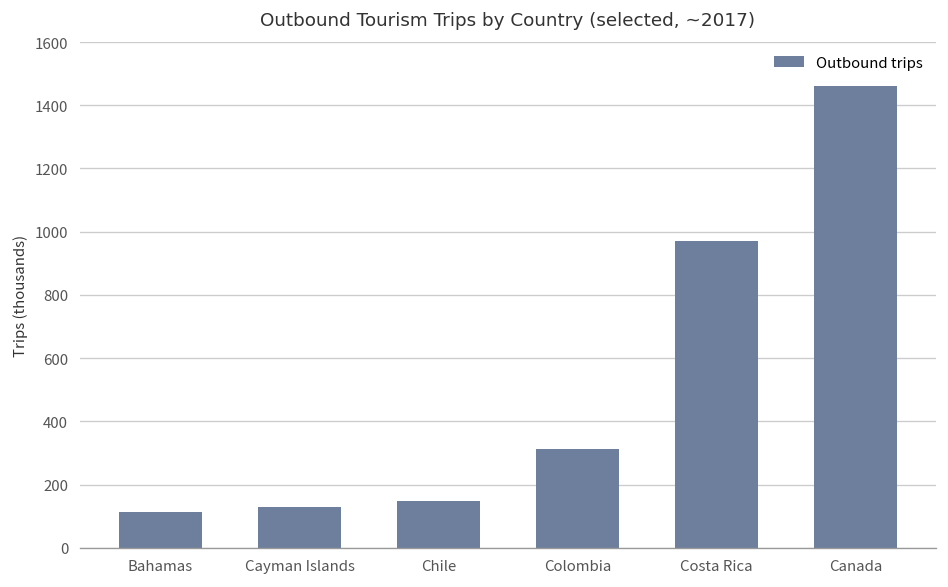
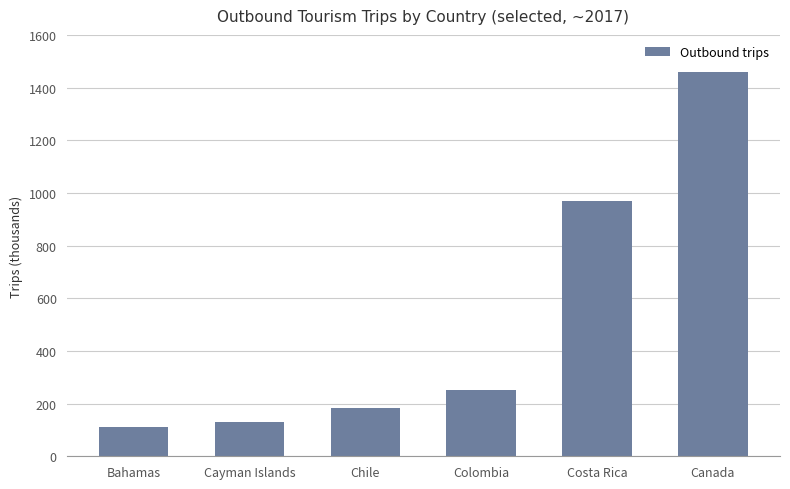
  {
    "Bahamas": 110,
    "Cayman Islands": 130,
-   "Chile": 150,
-   "Colombia": 310,
+   "Chile": 180,
+   "Colombia": 250,
    "Costa Rica": 970,
    "Canada": 1460
  }
